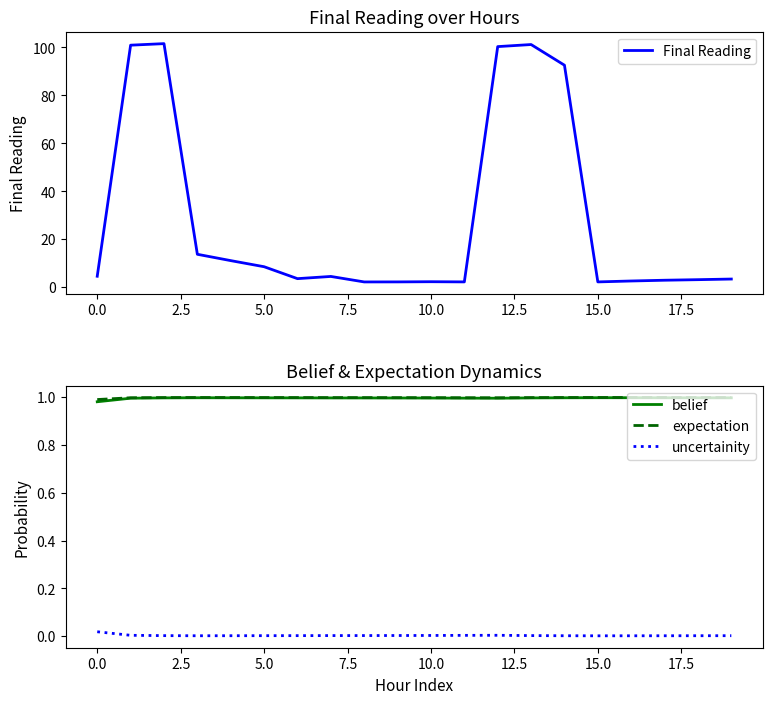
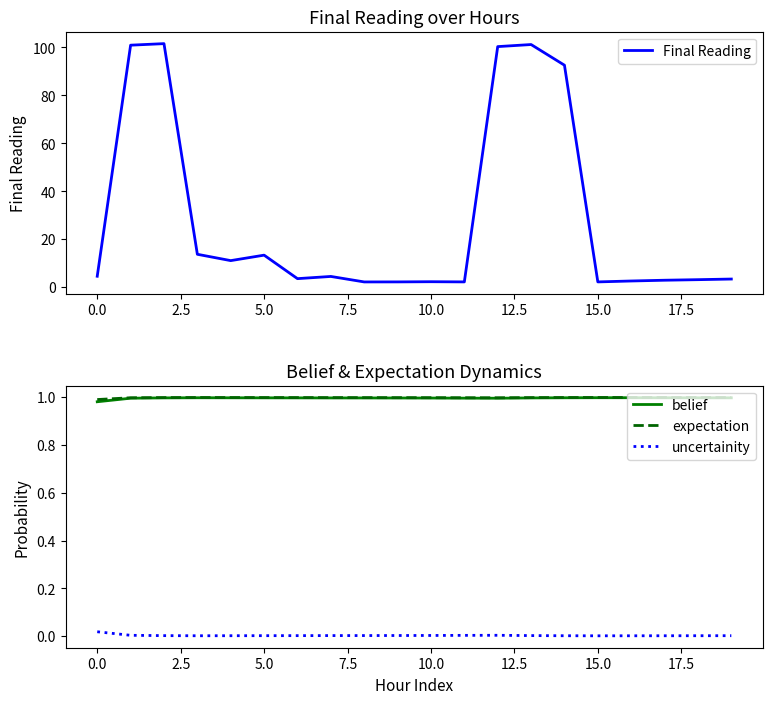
  {
    "Final Reading over Hours": {
      "0.0": 5,
-     "5.0": 9,
+     "5.0": 13,
      "10.0": 2,
      "15.0": 2
    },
    "Belief & Expectation Dynamics": {
      "uncertainity": {
        "0.0": 0.02,
        "5.0": 0.00,
        "10.0": 0.00,
        "15.0": 0.00
      }
    }
  }
